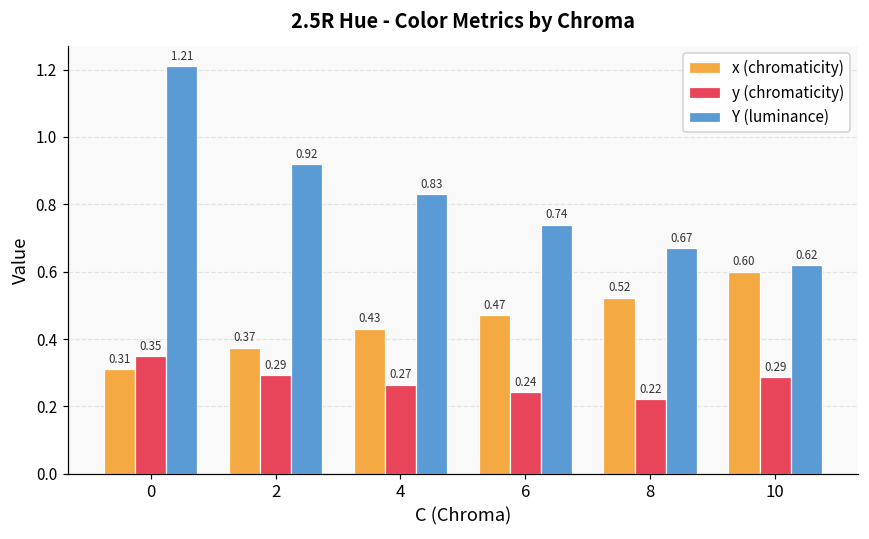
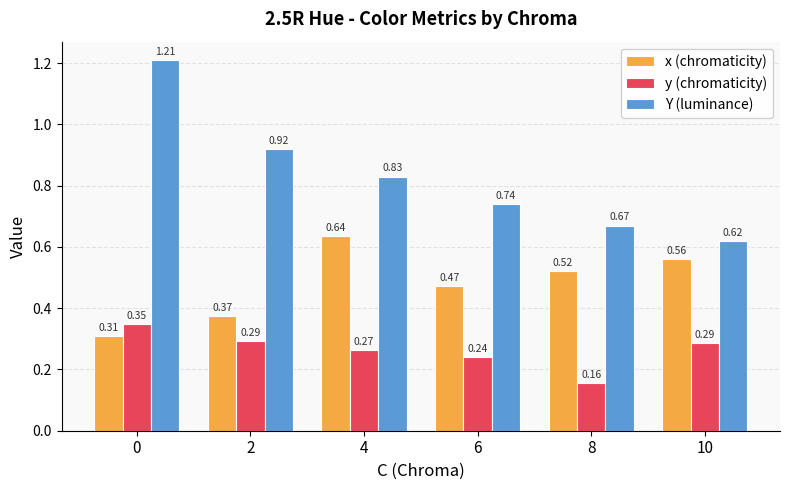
  {
    "x (chromaticity)": {
      "0": 0.31,
      "2": 0.37,
-     "4": 0.43,
+     "4": 0.64,
      "6": 0.47,
      "8": 0.52,
-     "10": 0.60
+     "10": 0.56
    },
    "y (chromaticity)": {
      "0": 0.35,
      "2": 0.29,
      "4": 0.27,
      "6": 0.24,
-     "8": 0.22,
+     "8": 0.16,
      "10": 0.29
    },
    "Y (luminance)": {
      "0": 1.21,
      "2": 0.92,
      "4": 0.83,
      "6": 0.74,
      "8": 0.67,
      "10": 0.62
    }
  }
